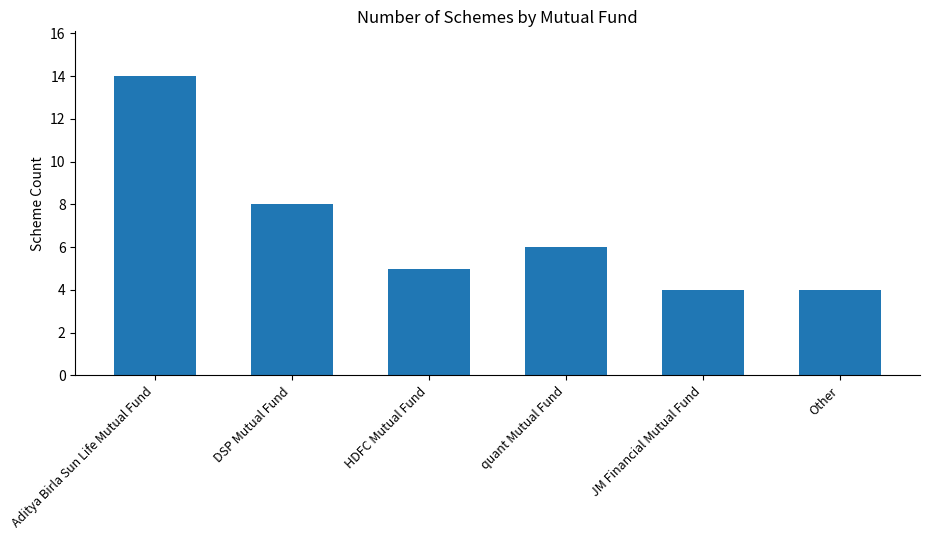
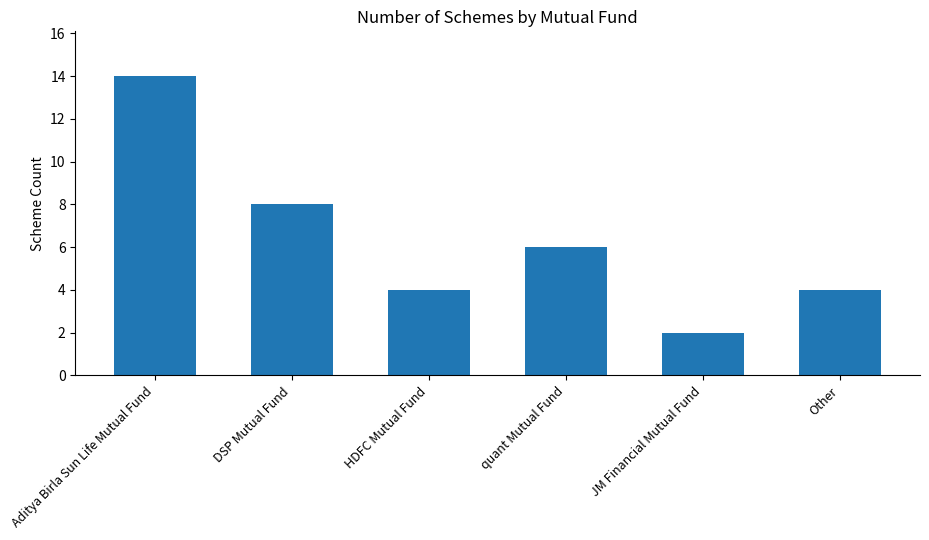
  {
    "Aditya Birla Sun Life Mutual Fund": 14,
    "DSP Mutual Fund": 8,
-   "HDFC Mutual Fund": 5,
+   "HDFC Mutual Fund": 4,
    "quant Mutual Fund": 6,
-   "JM Financial Mutual Fund": 4,
+   "JM Financial Mutual Fund": 2,
    "Other": 4
  }
